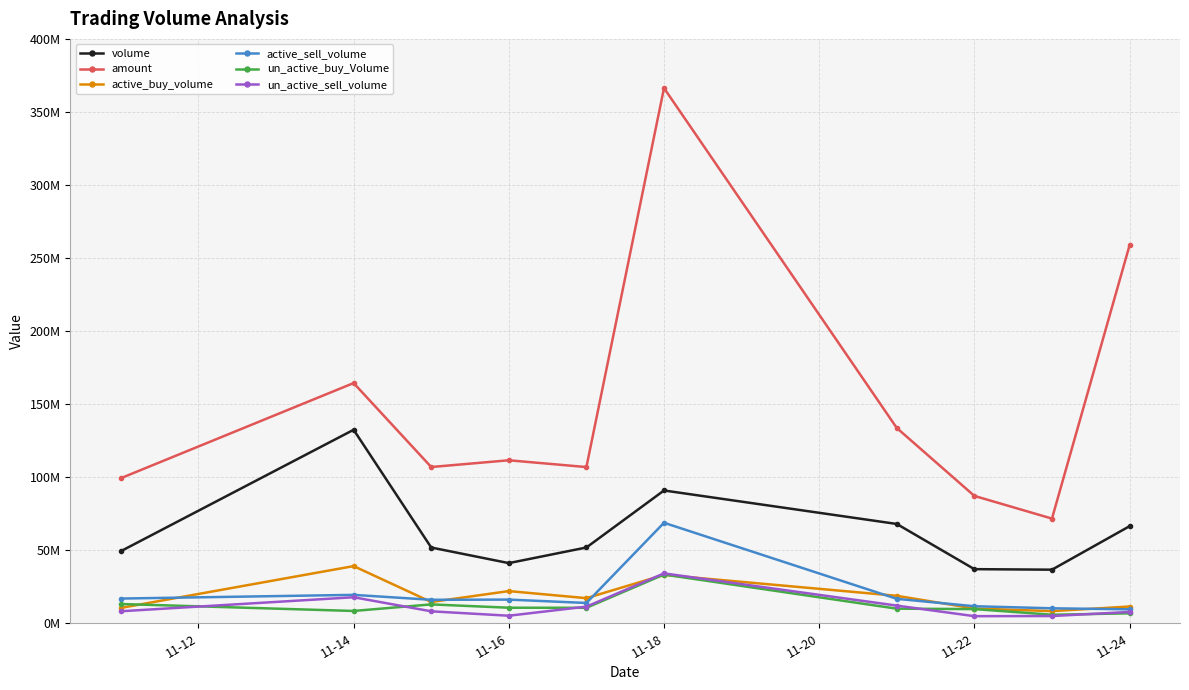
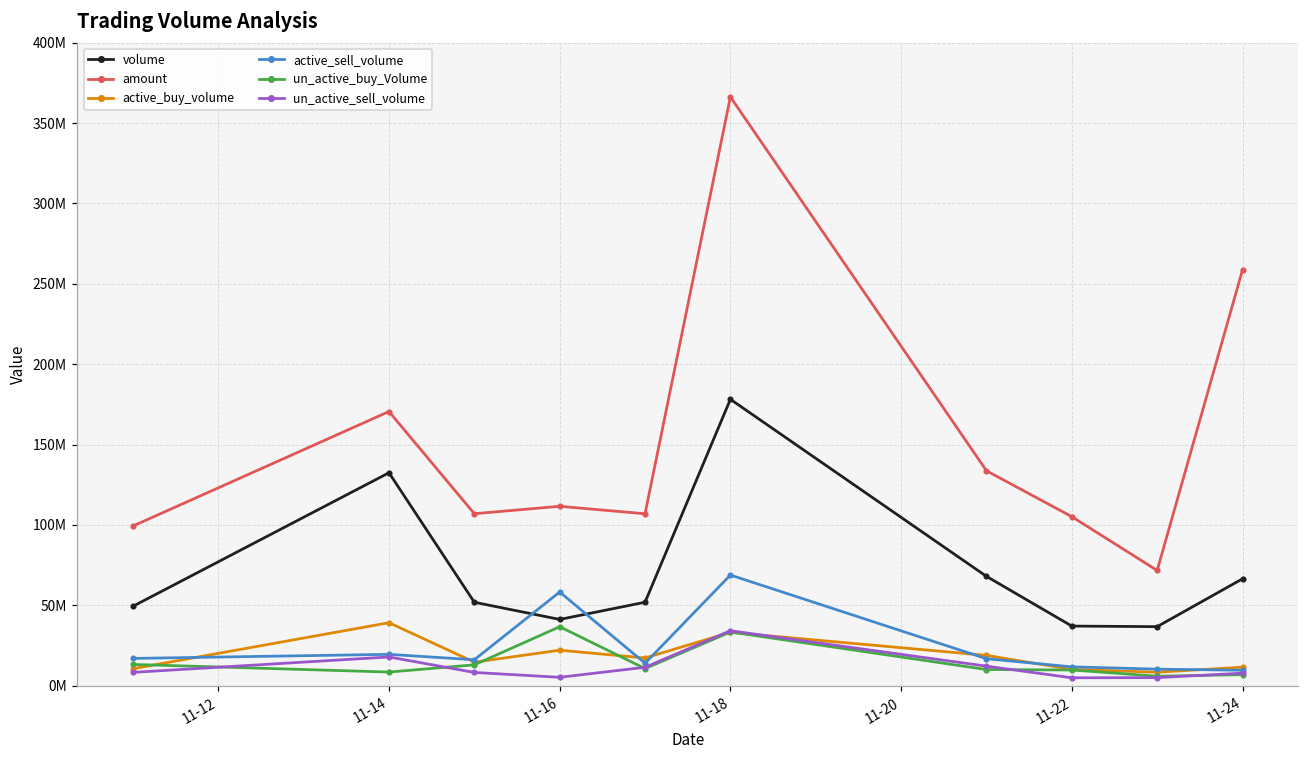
  {
    "volume": {
      "11-14": 132000000,
      "11-16": 41000000,
-     "11-18": 91000000,
+     "11-18": 178000000,
      "11-22": 37000000,
      "11-24": 66000000
    },
    "amount": {
-     "11-14": 164000000,
+     "11-14": 171000000,
      "11-16": 112000000,
      "11-18": 366000000,
-     "11-22": 87000000,
+     "11-22": 105000000,
      "11-24": 259000000
    },
    "active_buy_volume": {
      "11-14": 39000000,
      "11-16": 22000000,
      "11-24": 11000000
    },
    "active_sell_volume": {
-     "11-16": 16000000,
+     "11-16": 58000000,
      "11-18": 69000000,
      "11-24": 10000000
    },
    "un_active_buy_Volume": {
      "11-14": 8000000,
-     "11-16": 11000000
+     "11-16": 37000000
    },
    "un_active_sell_volume": {
      "11-16": 5000000,
      "11-22": 5000000
    }
  }
